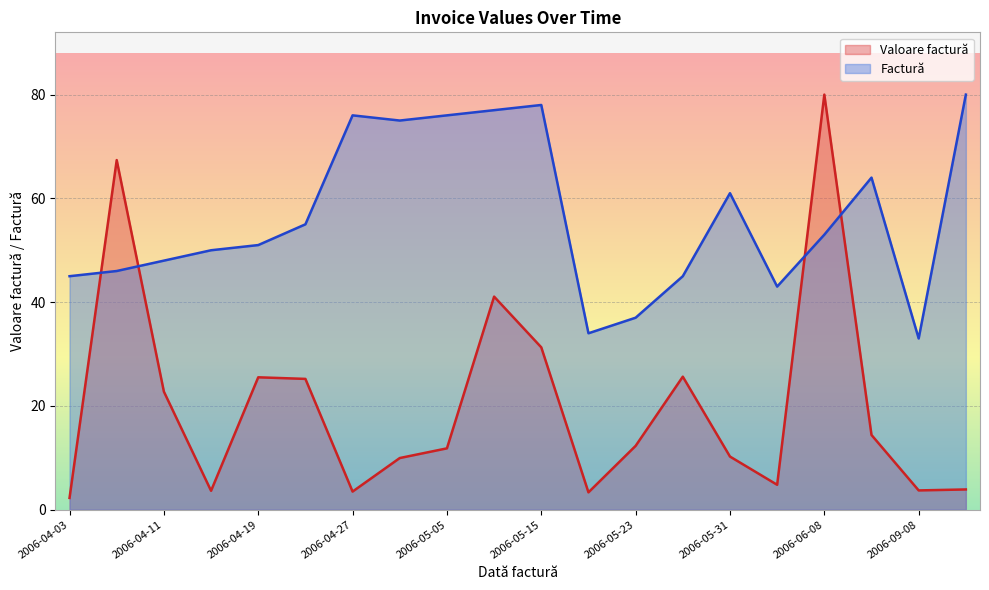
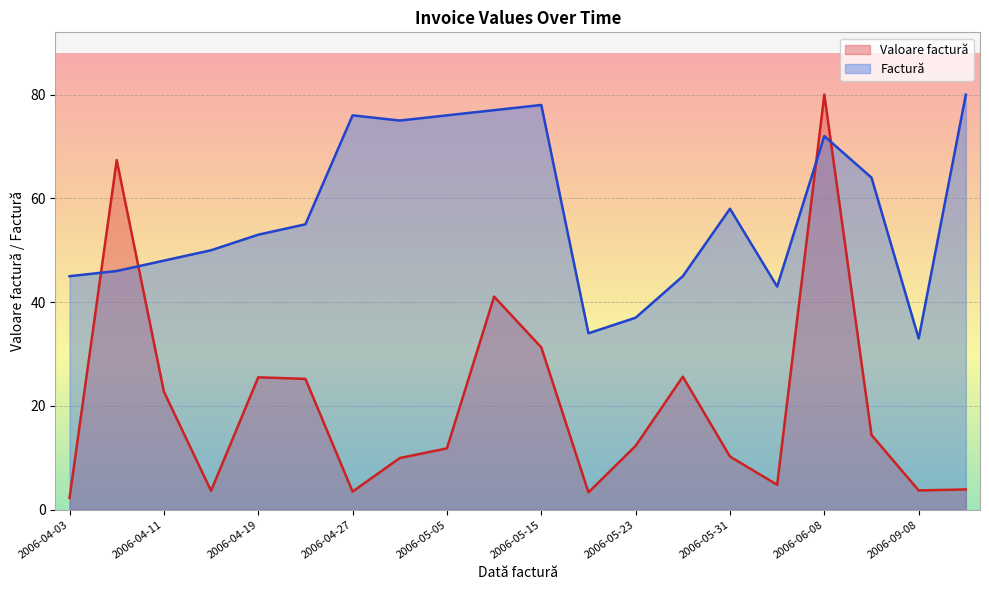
  {
    "Valoare factură": {
      "2006-04-03": 2,
      "2006-04-11": 23,
      "2006-04-19": 26,
      "2006-04-27": 3,
      "2006-05-05": 12,
      "2006-05-15": 31,
      "2006-05-23": 12,
      "2006-05-31": 10,
      "2006-06-08": 80,
      "2006-09-08": 4
    },
    "Factură": {
      "2006-04-03": 45,
      "2006-04-11": 48,
-     "2006-04-19": 51,
+     "2006-04-19": 53,
      "2006-04-27": 76,
      "2006-05-05": 76,
      "2006-05-15": 78,
      "2006-05-23": 37,
-     "2006-05-31": 61,
-     "2006-06-08": 53,
+     "2006-05-31": 58,
+     "2006-06-08": 72,
      "2006-09-08": 33
    }
  }
